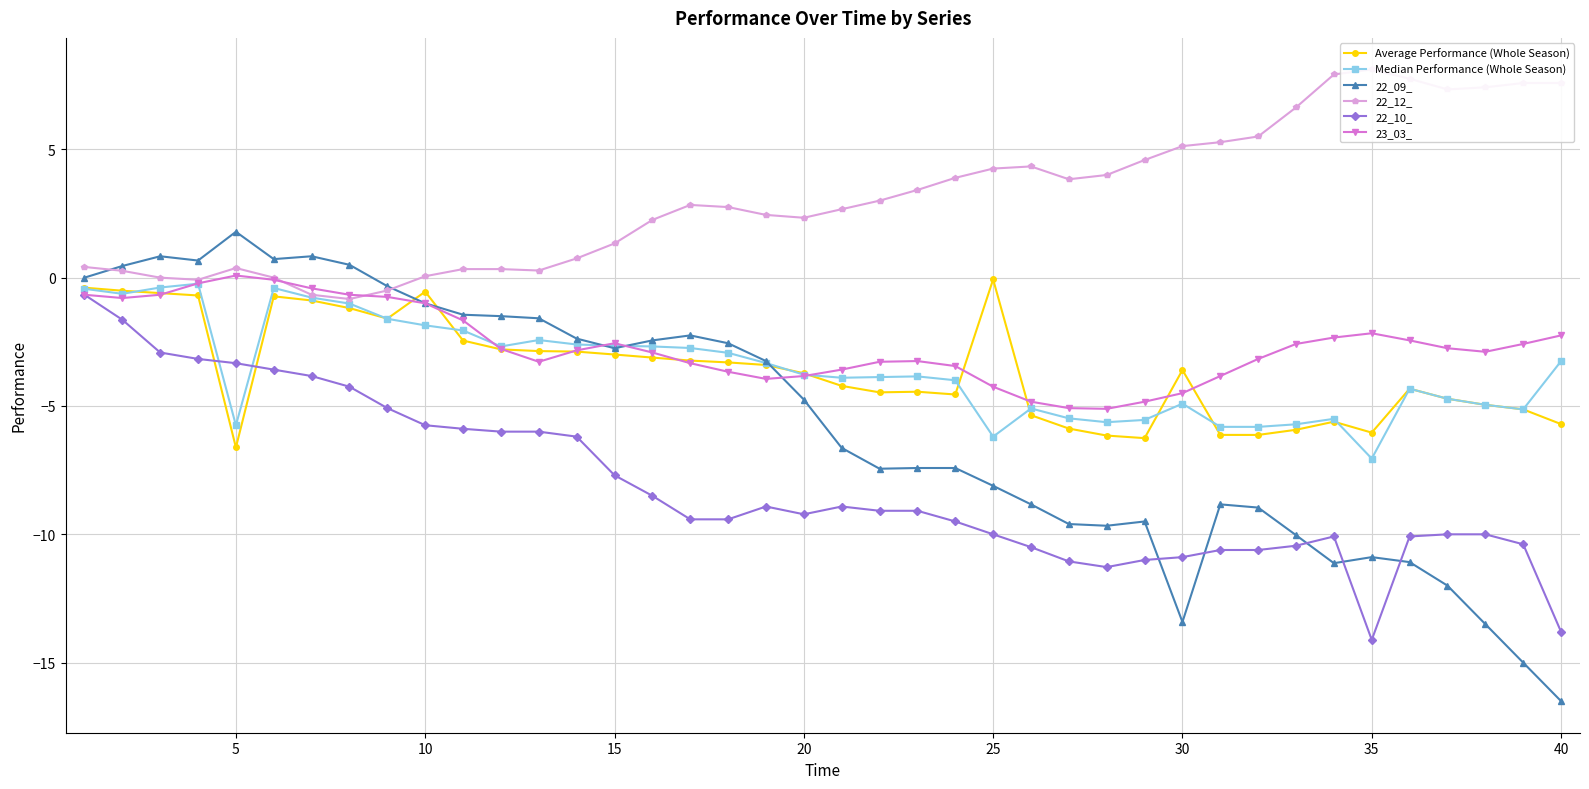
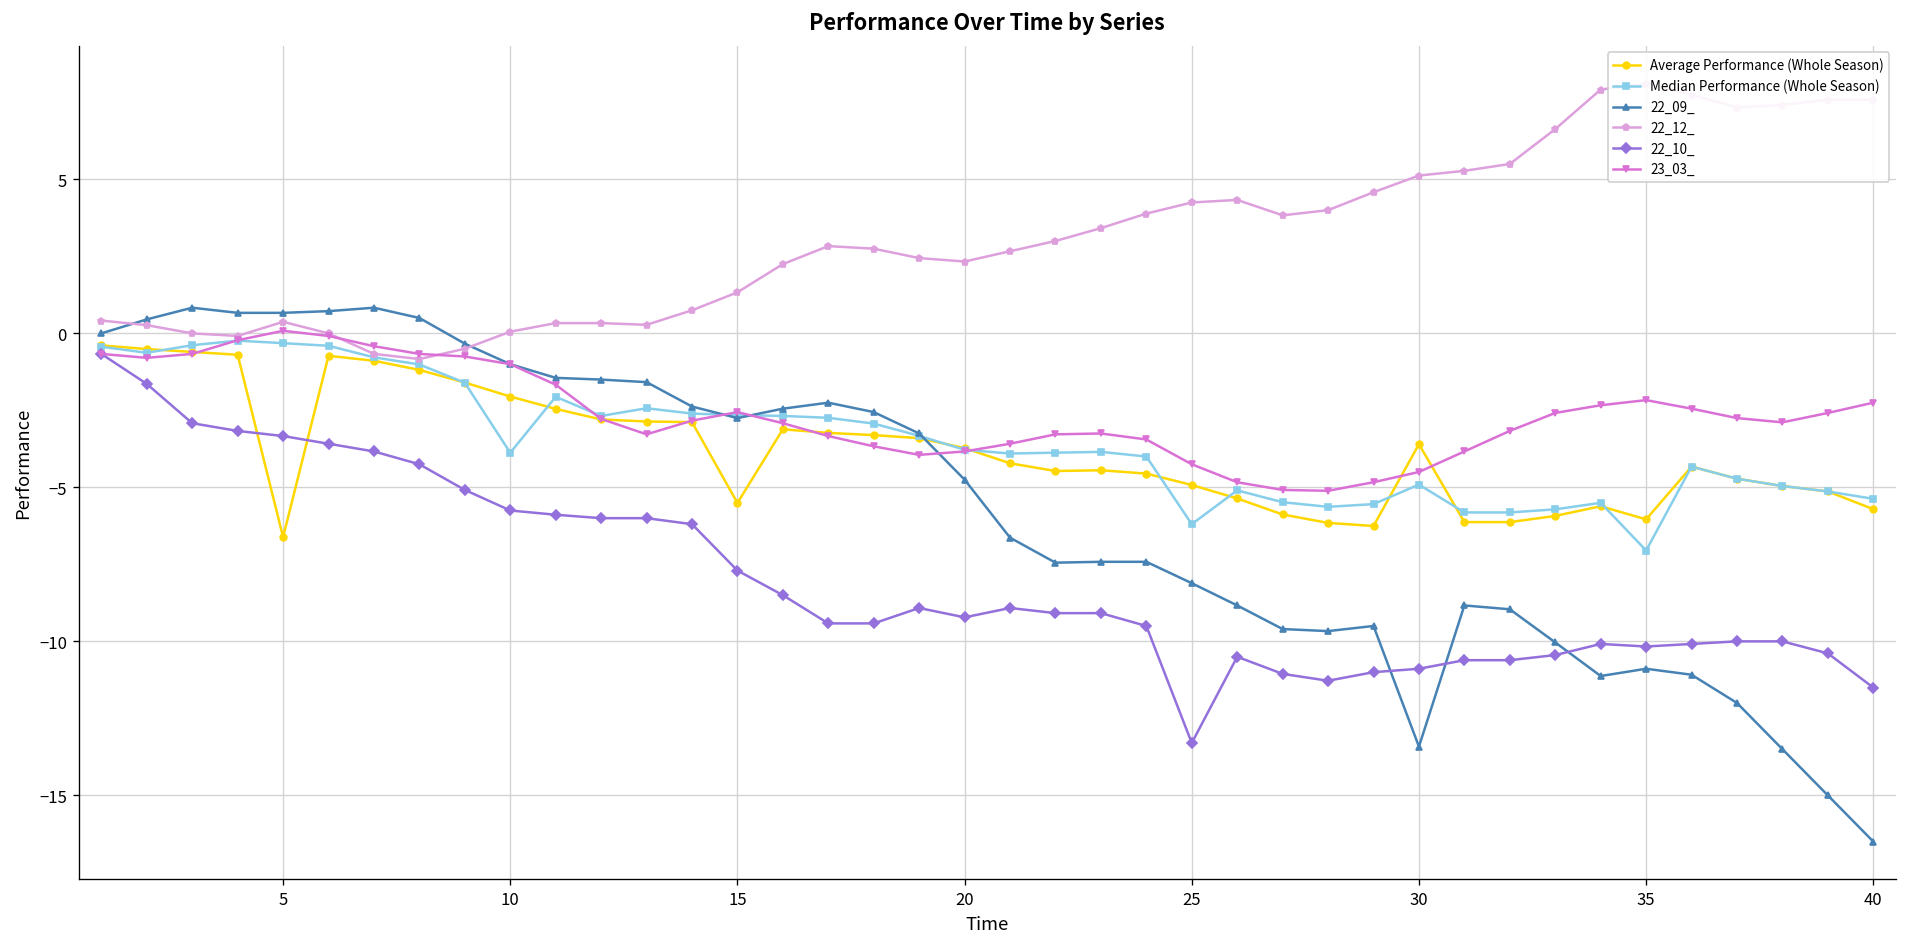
  {
    "Average Performance (Whole Season)": {
      "5": -6.6,
-     "10": -0.5,
-     "15": -3.0,
-     "25": -0.1,
+     "10": -2.1,
+     "15": -5.5,
+     "25": -4.9,
      "30": -3.6,
      "35": -6.0,
      "40": -5.7
    },
    "Median Performance (Whole Season)": {
-     "5": -5.8,
-     "10": -1.9,
+     "5": -0.3,
+     "10": -3.9,
      "25": -6.2,
      "30": -4.9,
      "35": -7.1,
-     "40": -3.3
+     "40": -5.4
    },
    "22_09_": {
-     "5": 1.8,
+     "5": 0.7,
      "20": -4.8,
      "25": -8.1,
      "30": -13.4,
      "35": -10.9,
      "40": -16.5
    },
    "22_10_": {
      "5": -3.3,
      "10": -5.8,
      "15": -7.7,
      "20": -9.2,
-     "25": -10.0,
+     "25": -13.3,
      "30": -10.9,
-     "35": -14.1,
-     "40": -13.8
+     "35": -10.2,
+     "40": -11.5
    }
  }
